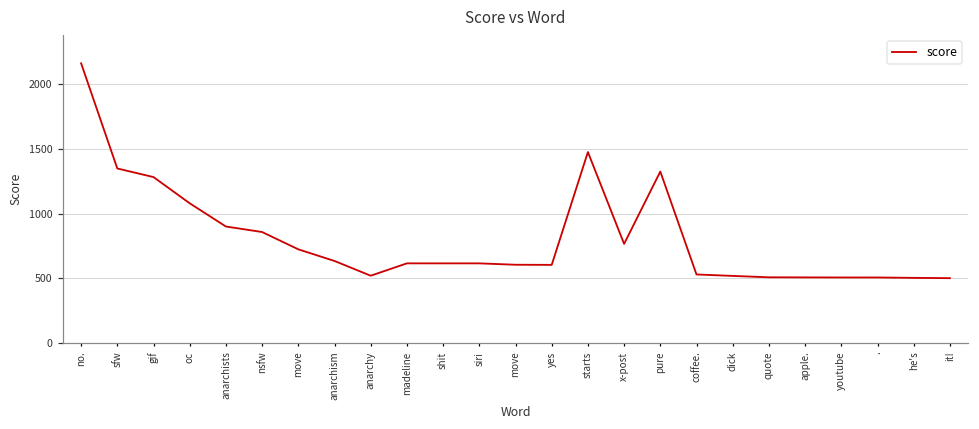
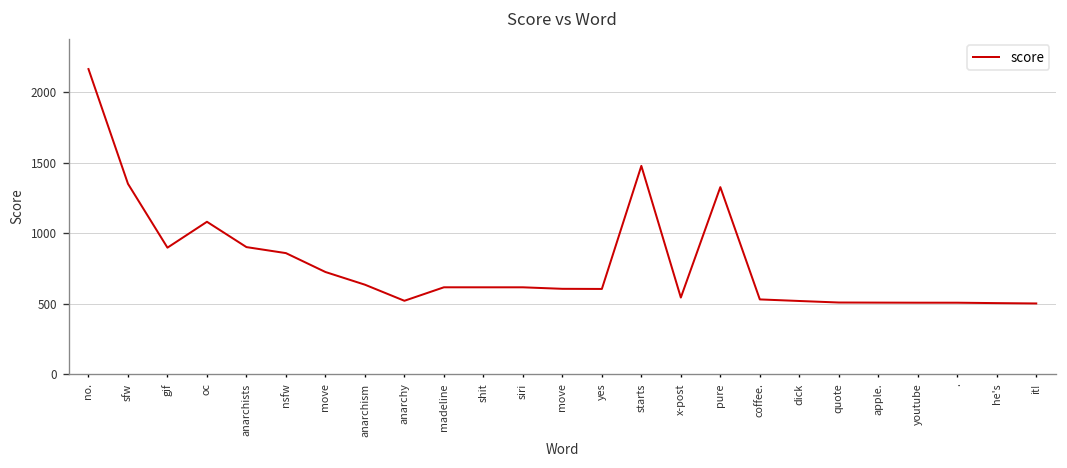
  {
    "no.": 2160,
    "sfw": 1350,
-   "gif": 1280,
+   "gif": 900,
    "oc": 1080,
    "anarchists": 900,
    "nsfw": 860,
    "anarchism": 640,
    "anarchy": 520,
    "madeline": 620,
    "shit": 620,
    "siri": 620,
    "yes": 600,
    "starts": 1480,
-   "x-post": 770,
+   "x-post": 540,
    "pure": 1330,
    "coffee.": 530,
    "dick": 520,
    "quote": 510,
    "apple.": 510,
    "youtube": 510,
    ".": 510,
    "he's": 500,
    "it!": 500
  }
